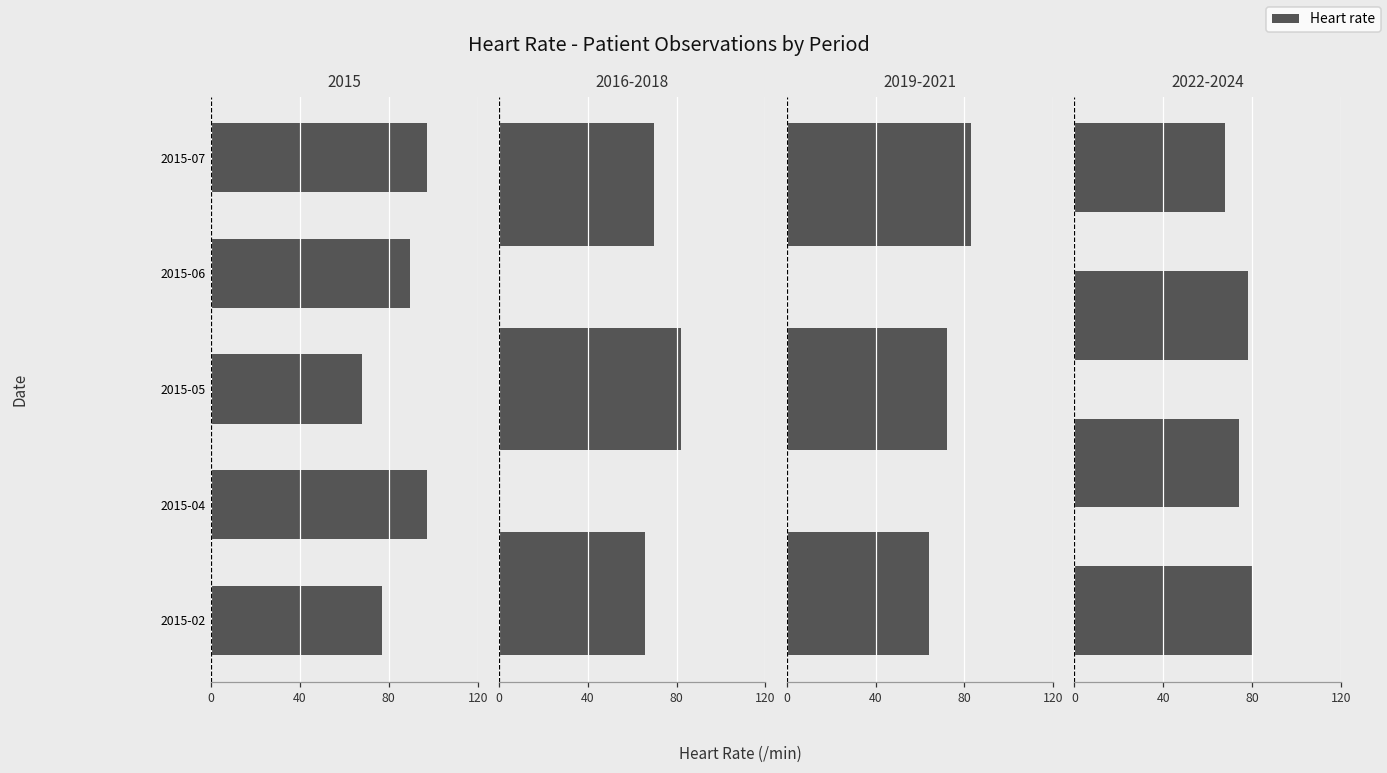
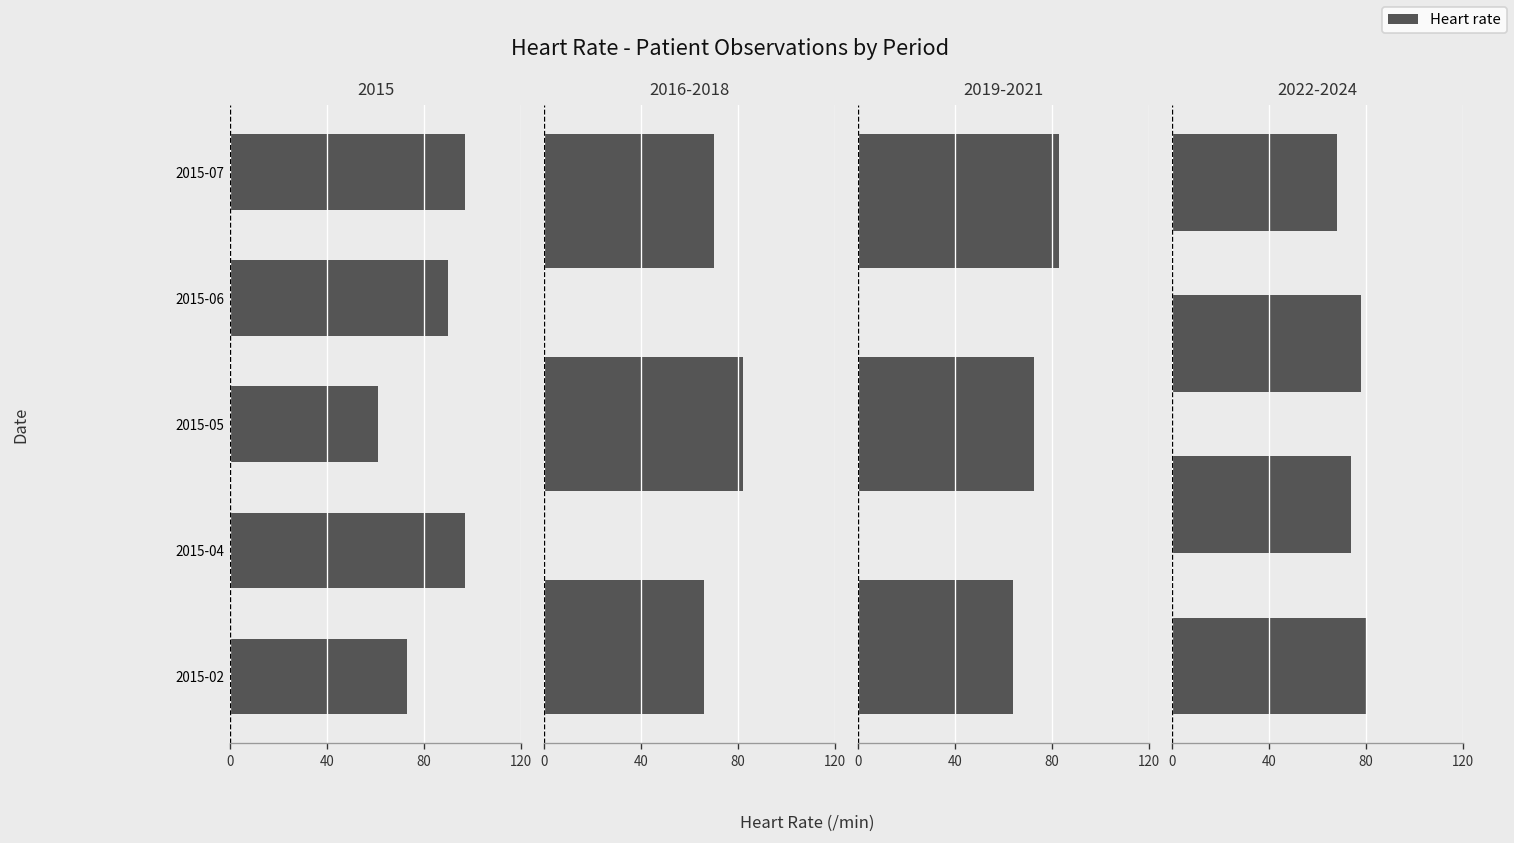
  {
    "2015": {
      "2015-07": 97,
      "2015-06": 90,
-     "2015-05": 68,
+     "2015-05": 61,
      "2015-04": 97,
-     "2015-02": 77
+     "2015-02": 73
    }
  }
